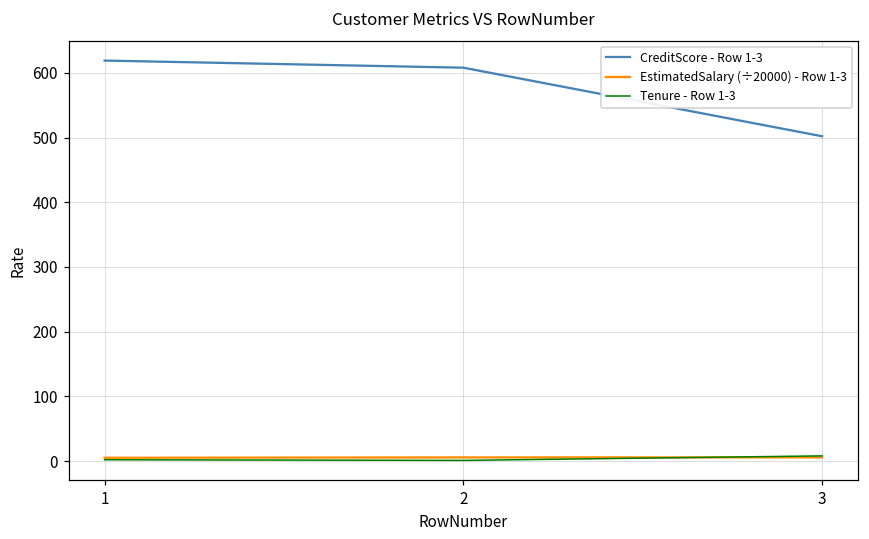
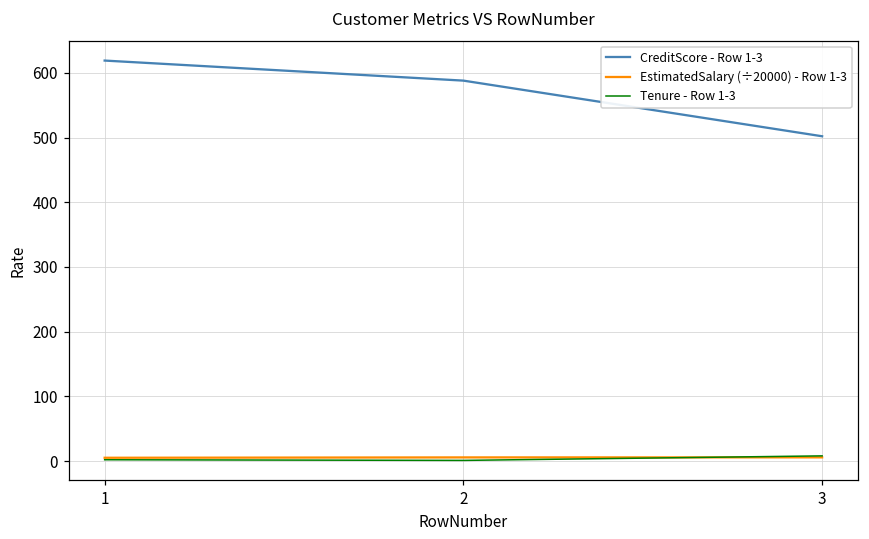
  {
    "CreditScore - Row 1-3": {
      "1": 620,
-     "2": 610,
+     "2": 590,
      "3": 500
    },
    "EstimatedSalary (÷20000) - Row 1-3": {
      "2": 10
    },
    "Tenure - Row 1-3": {
      "2": 0
    }
  }
